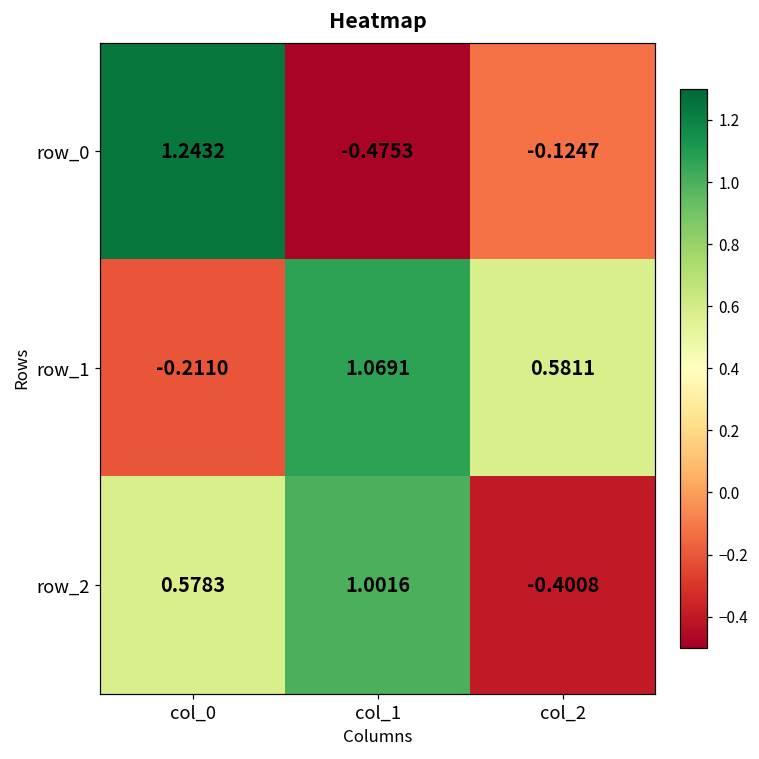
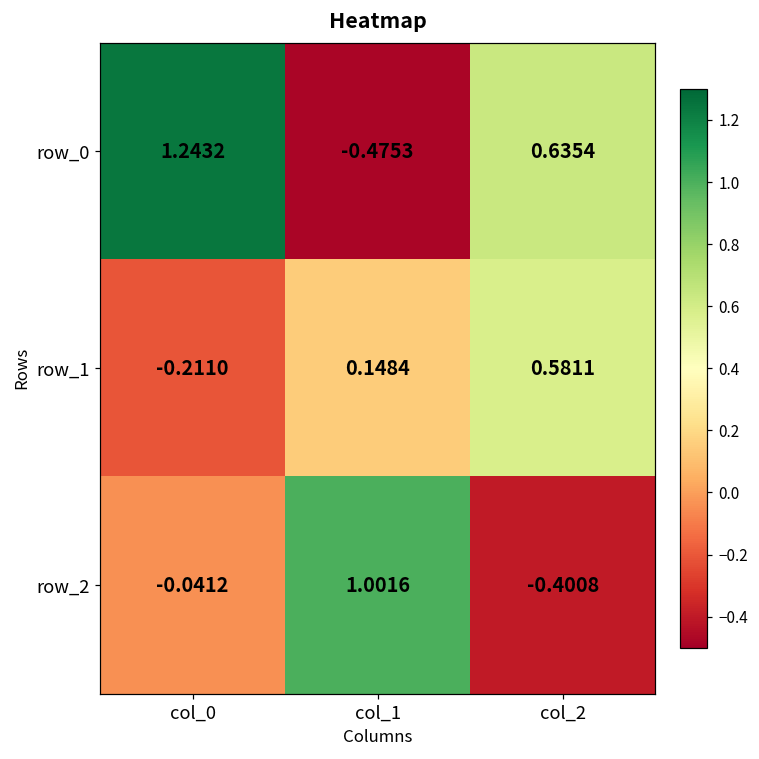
  {
    "row_0": {
      "col_0": 1.2432,
      "col_1": -0.4753,
-     "col_2": -0.1247
+     "col_2": 0.6354
    },
    "row_1": {
      "col_0": -0.2110,
-     "col_1": 1.0691,
+     "col_1": 0.1484,
      "col_2": 0.5811
    },
    "row_2": {
-     "col_0": 0.5783,
+     "col_0": -0.0412,
      "col_1": 1.0016,
      "col_2": -0.4008
    }
  }
